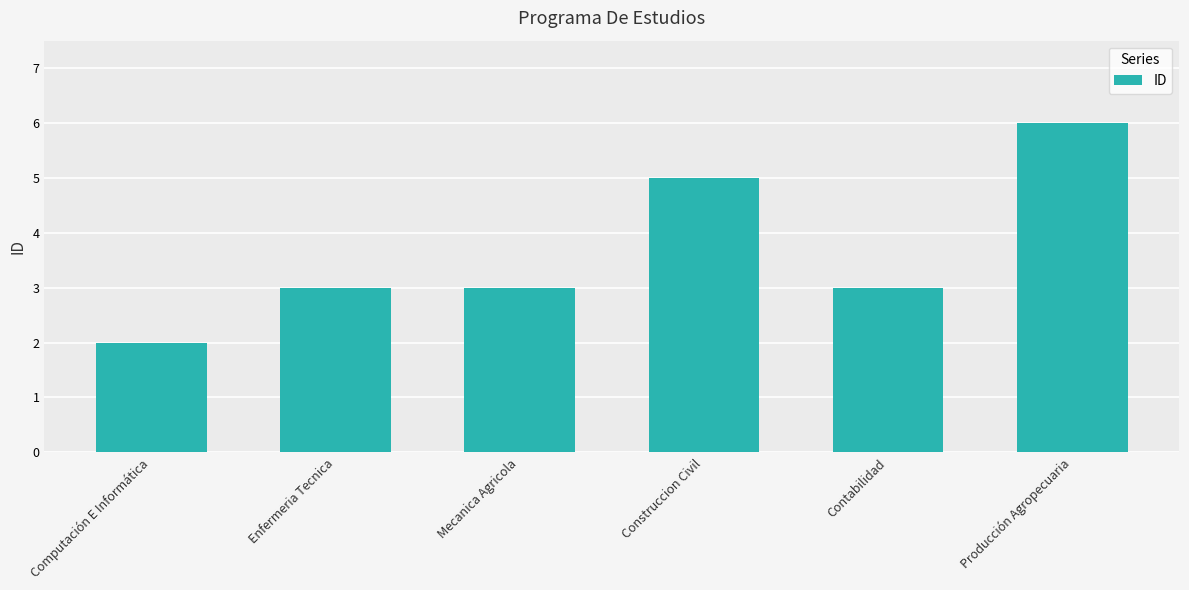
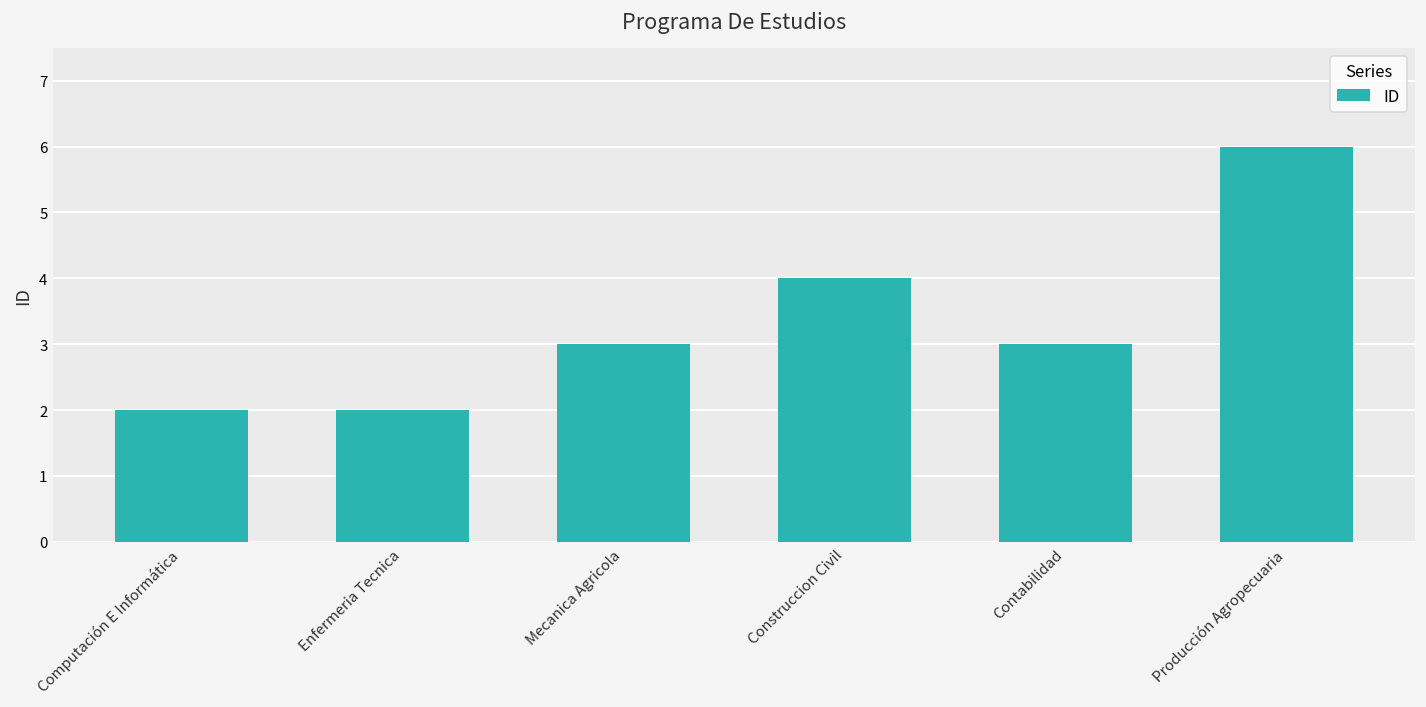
  {
    "Computación E Informática": 2,
-   "Enfermeria Tecnica": 3,
+   "Enfermeria Tecnica": 2,
    "Mecanica Agricola": 3,
-   "Construccion Civil": 5,
+   "Construccion Civil": 4,
    "Contabilidad": 3,
    "Producción Agropecuaria": 6
  }
